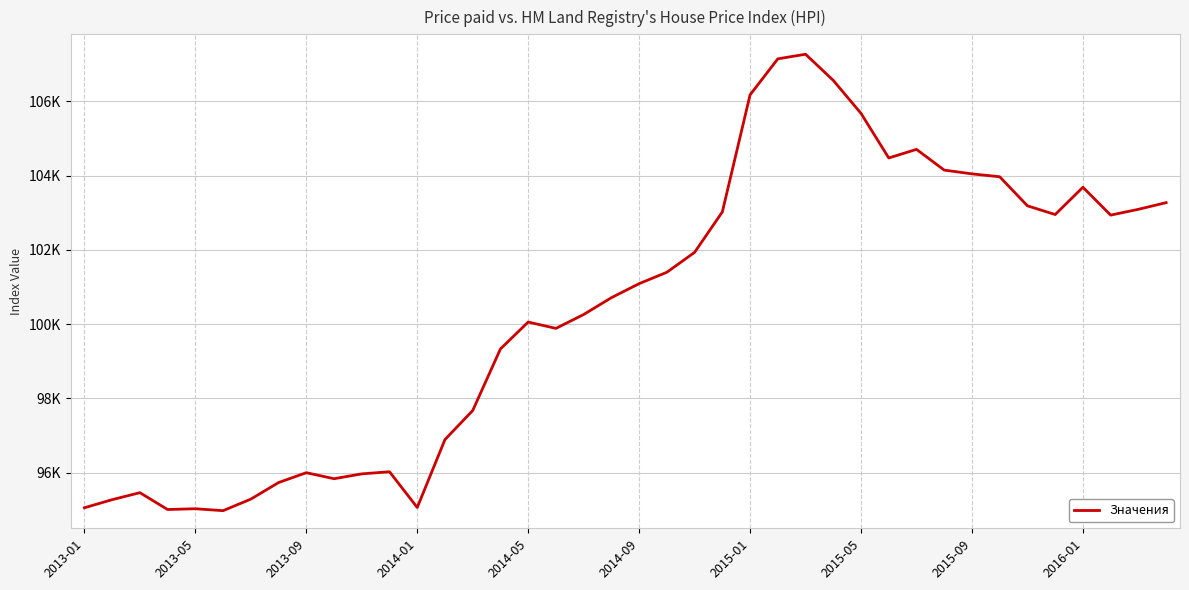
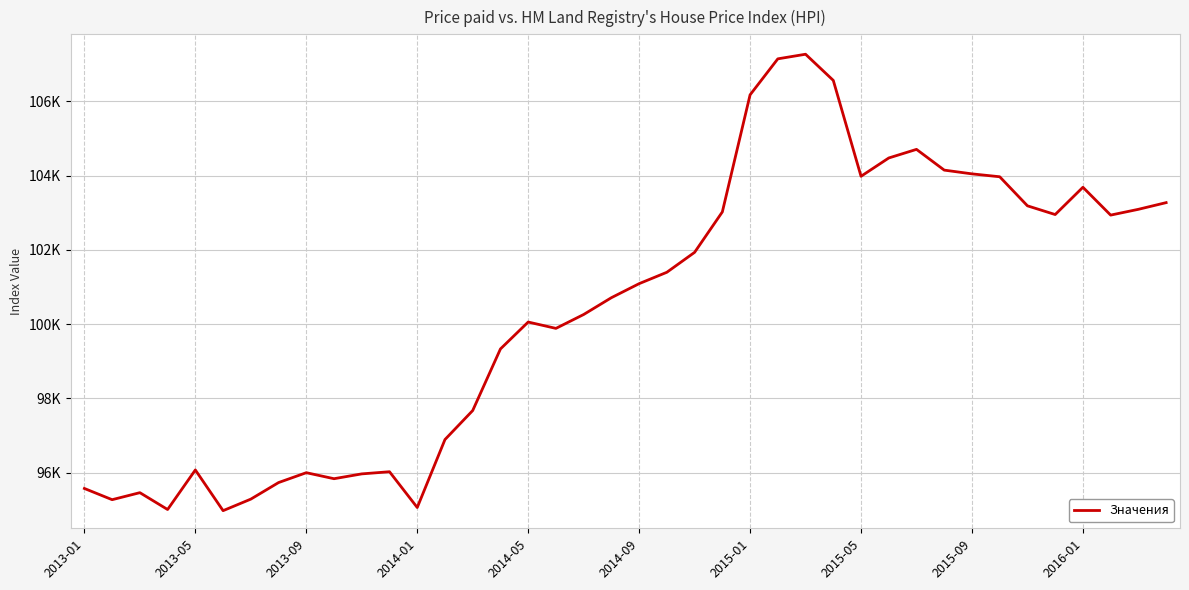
  {
-   "2013-01": 95100,
-   "2013-05": 95000,
+   "2013-01": 95600,
+   "2013-05": 96100,
    "2013-09": 96000,
    "2014-01": 95100,
    "2014-05": 100100,
    "2014-09": 101100,
    "2015-01": 106200,
-   "2015-05": 105700,
+   "2015-05": 104000,
    "2015-09": 104000,
    "2016-01": 103700
  }
